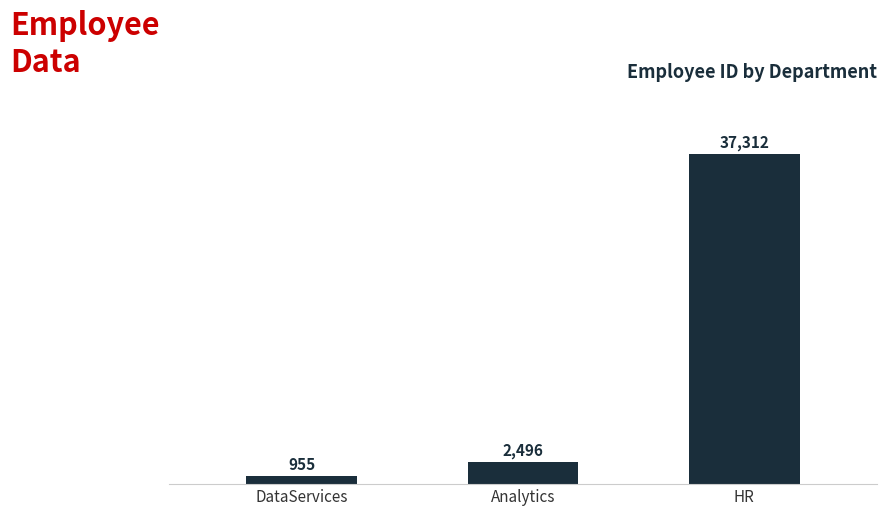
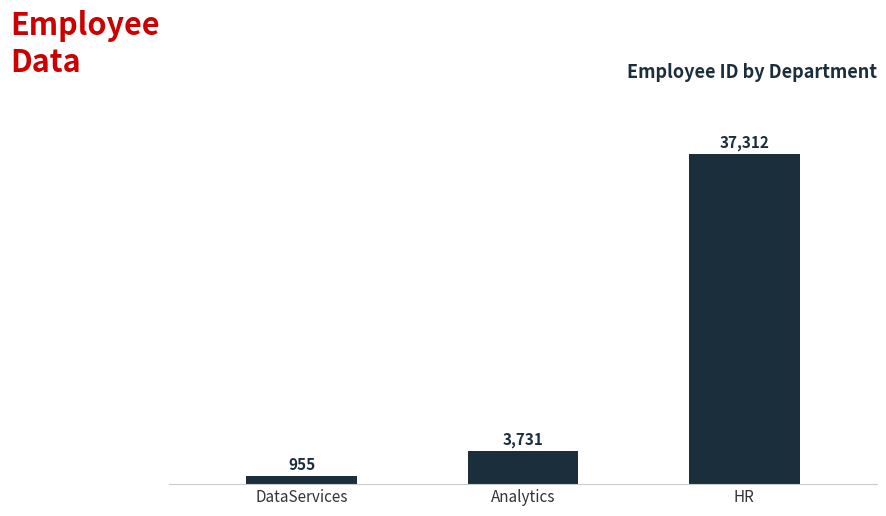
  {
    "DataServices": "955",
-   "Analytics": "2,496",
+   "Analytics": "3,731",
    "HR": "37,312"
  }
